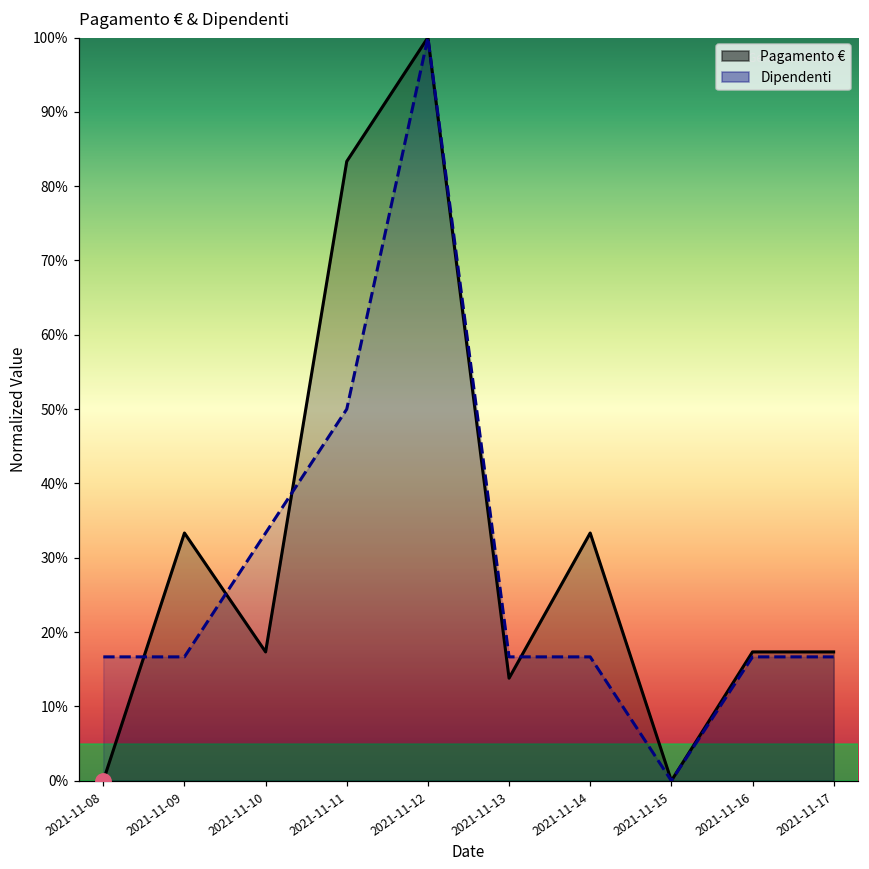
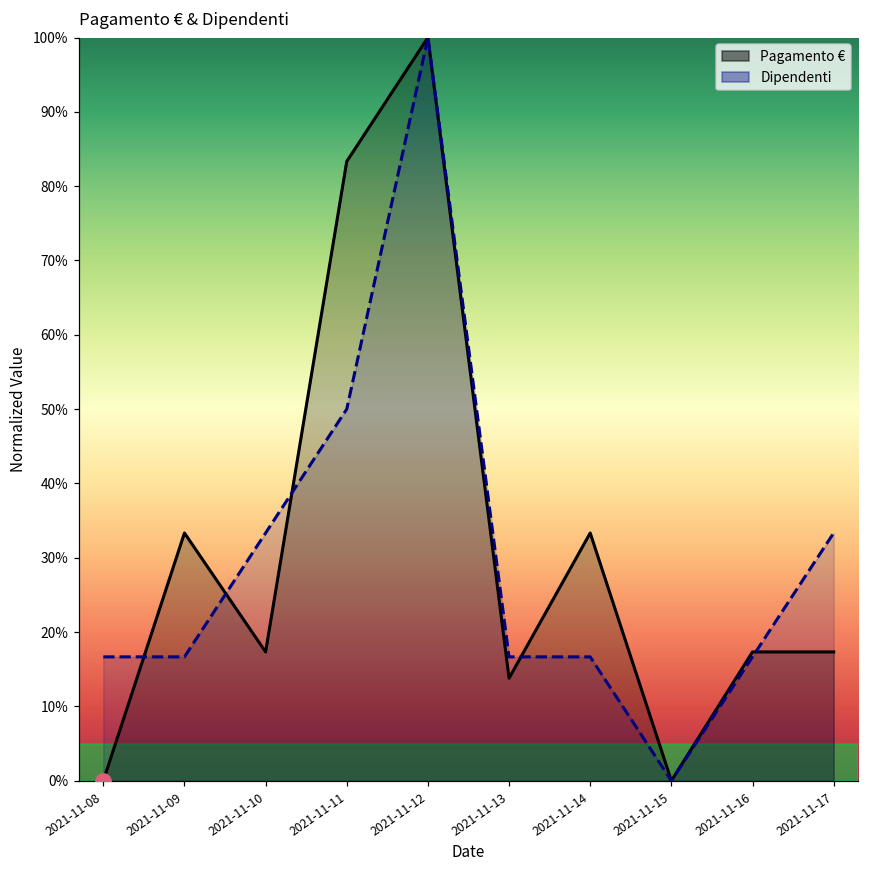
  {
    "Pagamento €": {
      "2021-11-09": "33%",
      "2021-11-10": "17%",
      "2021-11-11": "83%",
      "2021-11-13": "14%",
      "2021-11-14": "33%",
      "2021-11-16": "17%",
      "2021-11-17": "17%"
    },
    "Dipendenti": {
      "2021-11-08": "17%",
      "2021-11-09": "17%",
      "2021-11-10": "33%",
      "2021-11-11": "50%",
      "2021-11-13": "17%",
      "2021-11-14": "17%",
      "2021-11-16": "17%",
-     "2021-11-17": "17%"
+     "2021-11-17": "33%"
    }
  }
